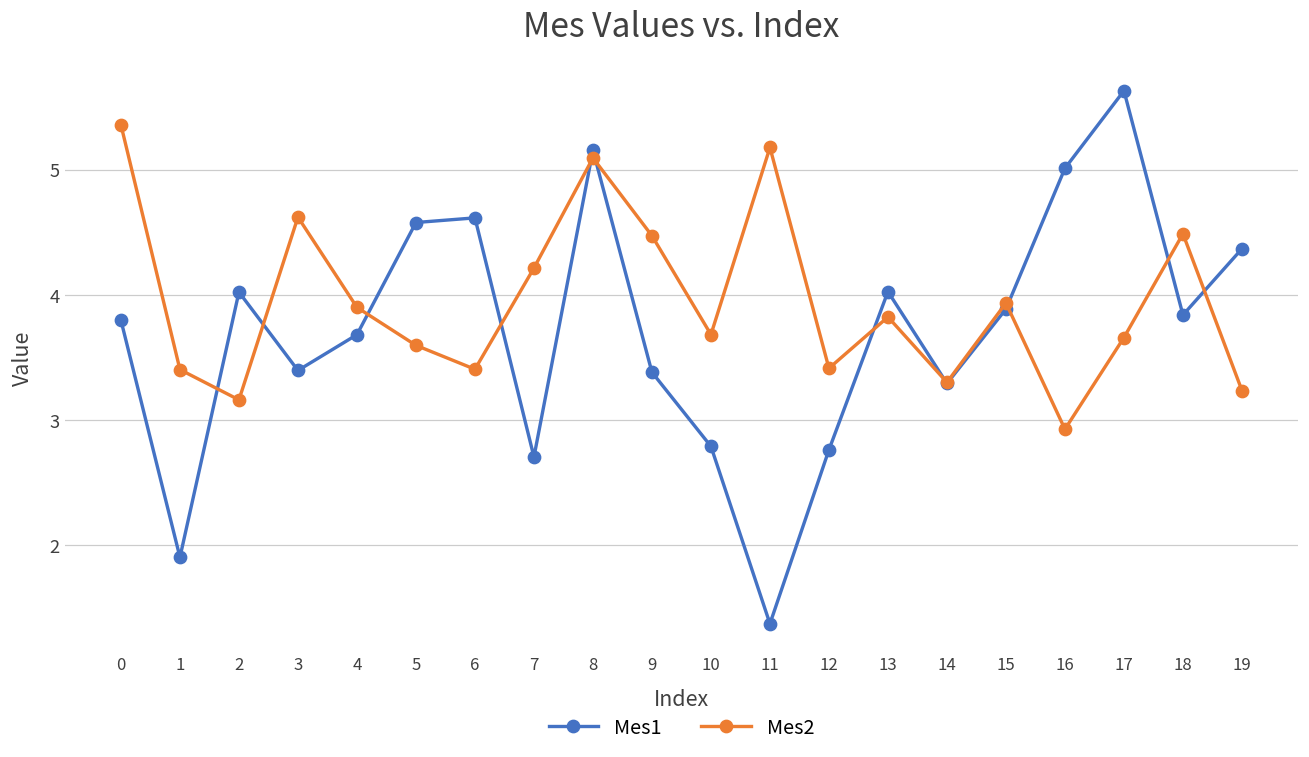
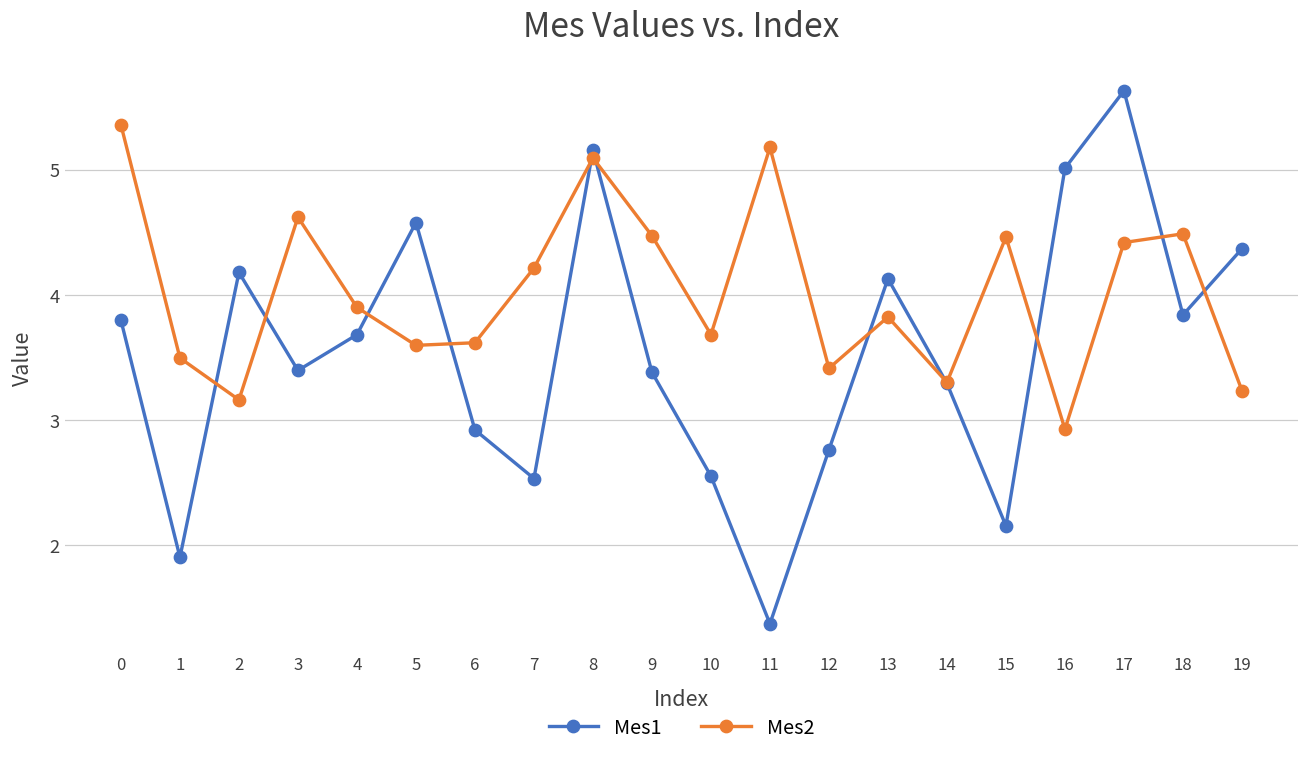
  {
    "Mes1": {
      "0": 3.80,
      "1": 1.90,
-     "2": 4.02,
+     "2": 4.18,
      "3": 3.40,
      "4": 3.68,
      "5": 4.58,
-     "6": 4.61,
-     "7": 2.70,
+     "6": 2.92,
+     "7": 2.53,
      "8": 5.15,
      "9": 3.38,
-     "10": 2.79,
+     "10": 2.55,
      "11": 1.37,
      "12": 2.76,
-     "13": 4.03,
-     "15": 3.89,
+     "13": 4.13,
+     "15": 2.15,
      "16": 5.01,
      "17": 5.63,
      "18": 3.84,
      "19": 4.37
    },
    "Mes2": {
      "0": 5.36,
-     "1": 3.40,
+     "1": 3.50,
      "2": 3.16,
      "3": 4.62,
      "4": 3.90,
      "5": 3.60,
-     "6": 3.41,
+     "6": 3.62,
      "7": 4.21,
      "8": 5.09,
      "9": 4.47,
      "10": 3.68,
      "11": 5.18,
      "12": 3.41,
      "13": 3.82,
-     "15": 3.93,
+     "15": 4.46,
      "16": 2.93,
-     "17": 3.66,
+     "17": 4.42,
      "18": 4.49,
      "19": 3.24
    }
  }
